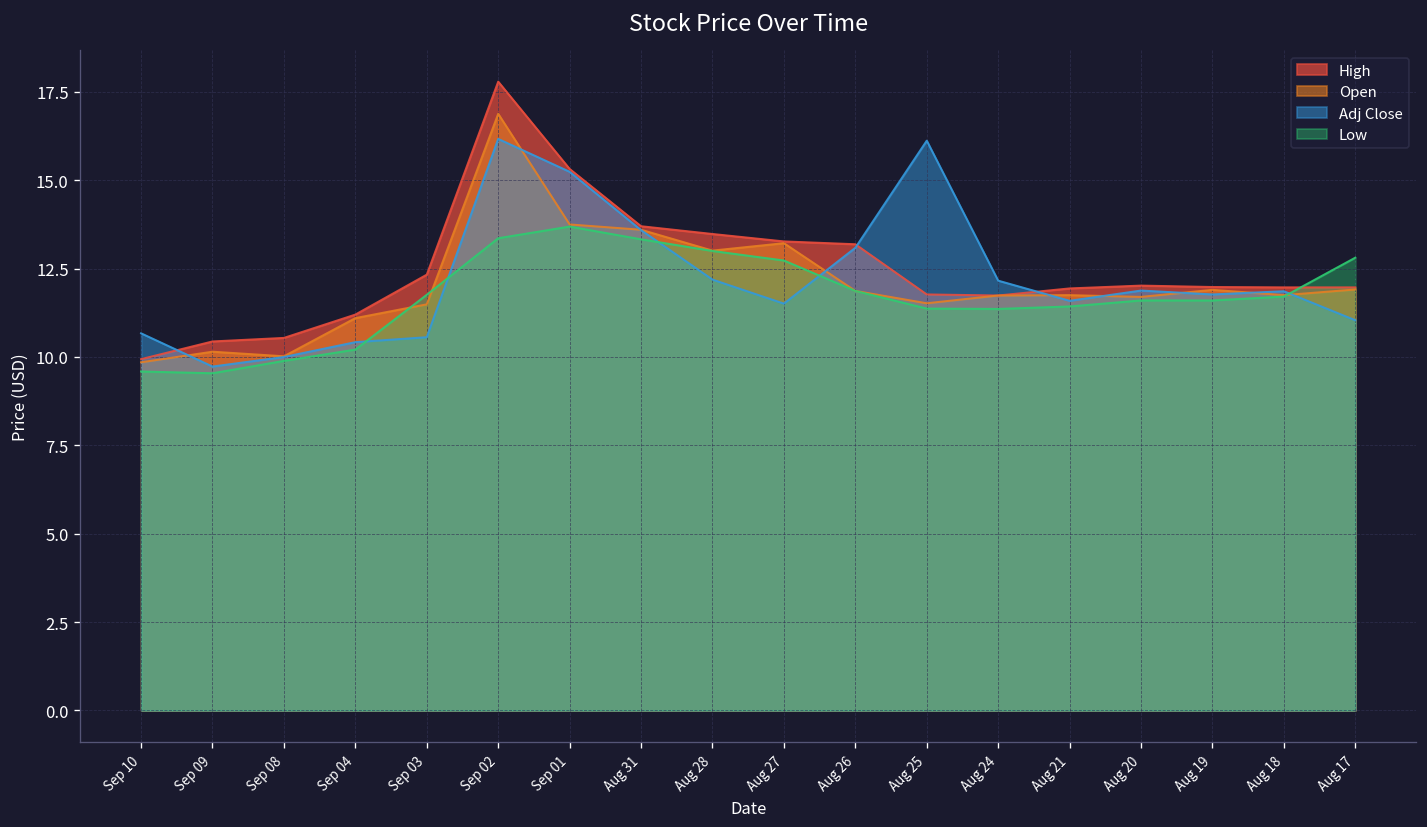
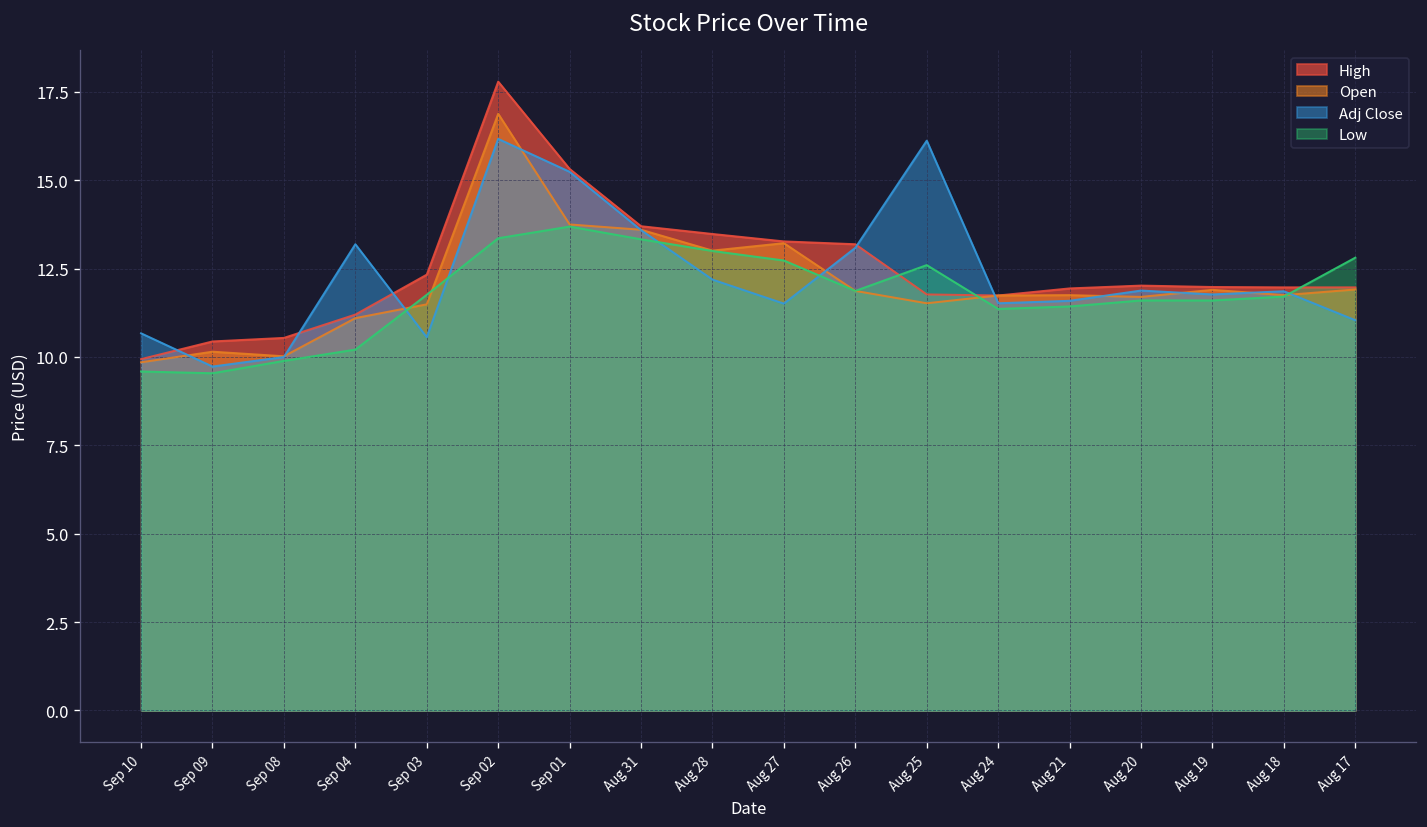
  {
    "Adj Close": {
      "Sep 10": 10.7,
      "Sep 09": 9.7,
-     "Sep 04": 10.4,
+     "Sep 04": 13.2,
      "Sep 03": 10.6,
      "Sep 02": 16.2,
      "Aug 28": 12.2,
      "Aug 27": 11.5,
      "Aug 26": 13.1,
      "Aug 25": 16.1,
-     "Aug 24": 12.2,
+     "Aug 24": 11.5,
      "Aug 21": 11.6,
      "Aug 20": 11.9,
      "Aug 19": 11.8,
      "Aug 18": 11.9,
      "Aug 17": 11.0
    },
    "Low": {
      "Sep 10": 9.6,
      "Sep 09": 9.5,
      "Sep 08": 9.9,
      "Sep 04": 10.2,
      "Sep 03": 11.8,
      "Sep 02": 13.4,
      "Aug 31": 13.3,
      "Aug 27": 12.7,
-     "Aug 25": 11.4,
+     "Aug 25": 12.6,
      "Aug 24": 11.4,
      "Aug 21": 11.4,
      "Aug 20": 11.6,
      "Aug 19": 11.6,
      "Aug 17": 12.8
    }
  }
